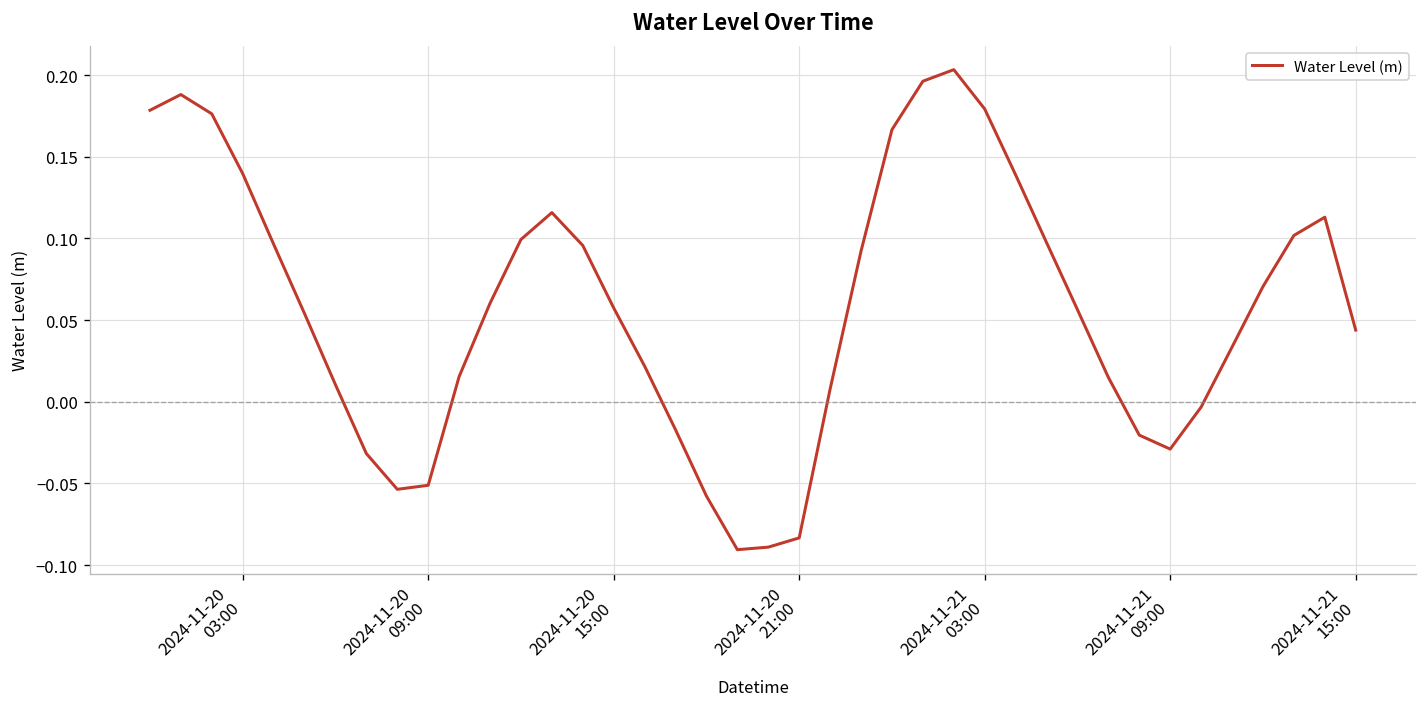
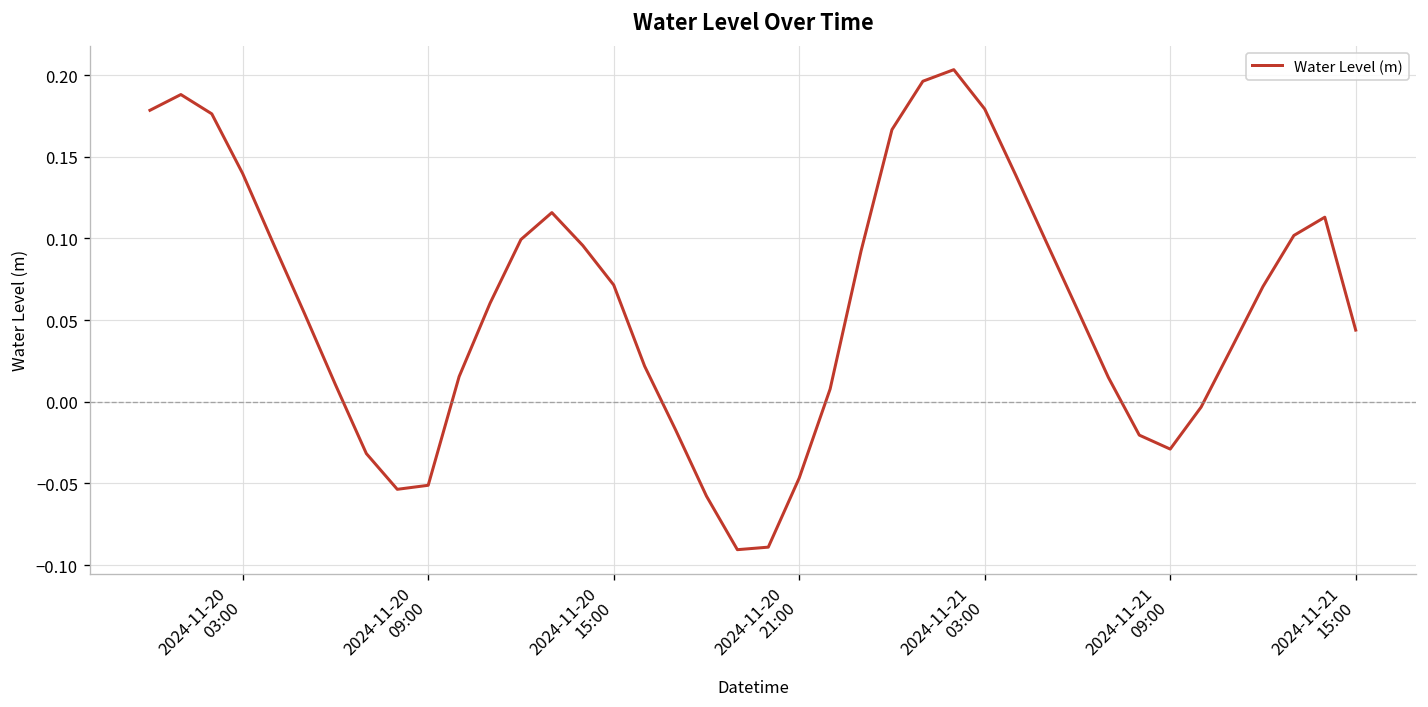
  {
    "2024-11-20 03:00": 0.140,
    "2024-11-20 09:00": -0.051,
-   "2024-11-20 15:00": 0.057,
-   "2024-11-20 21:00": -0.083,
+   "2024-11-20 15:00": 0.072,
+   "2024-11-20 21:00": -0.047,
    "2024-11-21 03:00": 0.179,
    "2024-11-21 09:00": -0.029,
    "2024-11-21 15:00": 0.044
  }
